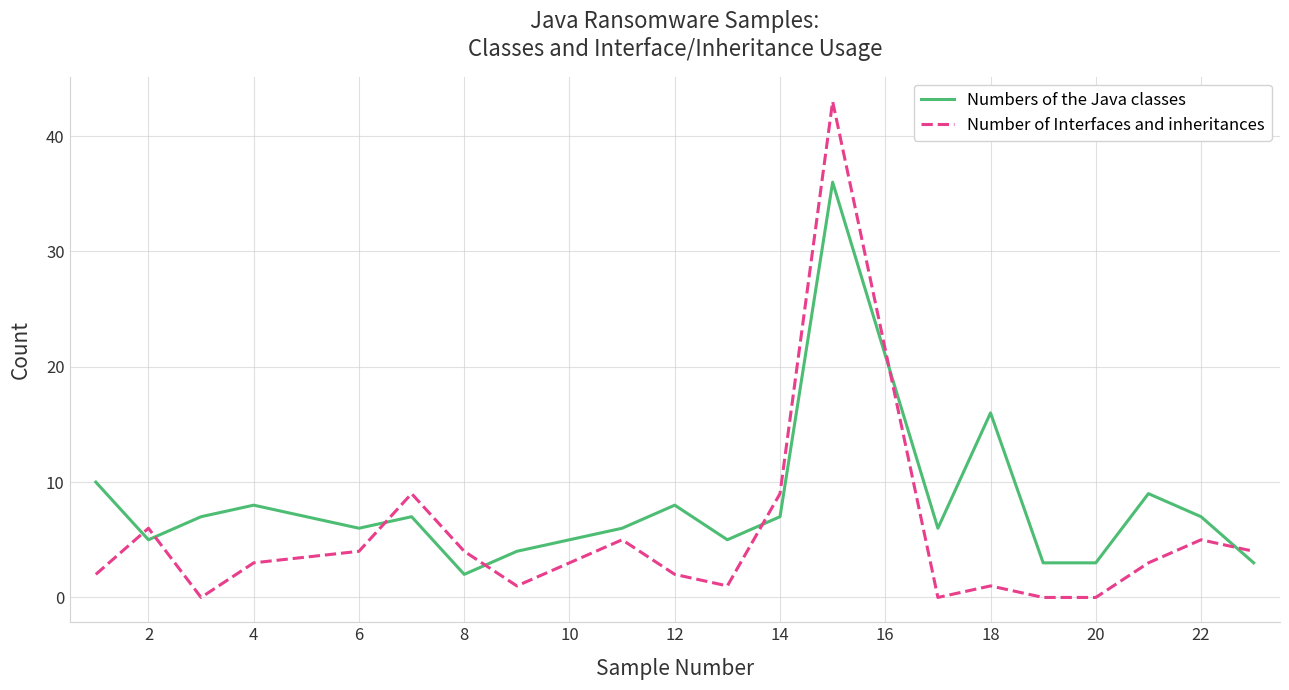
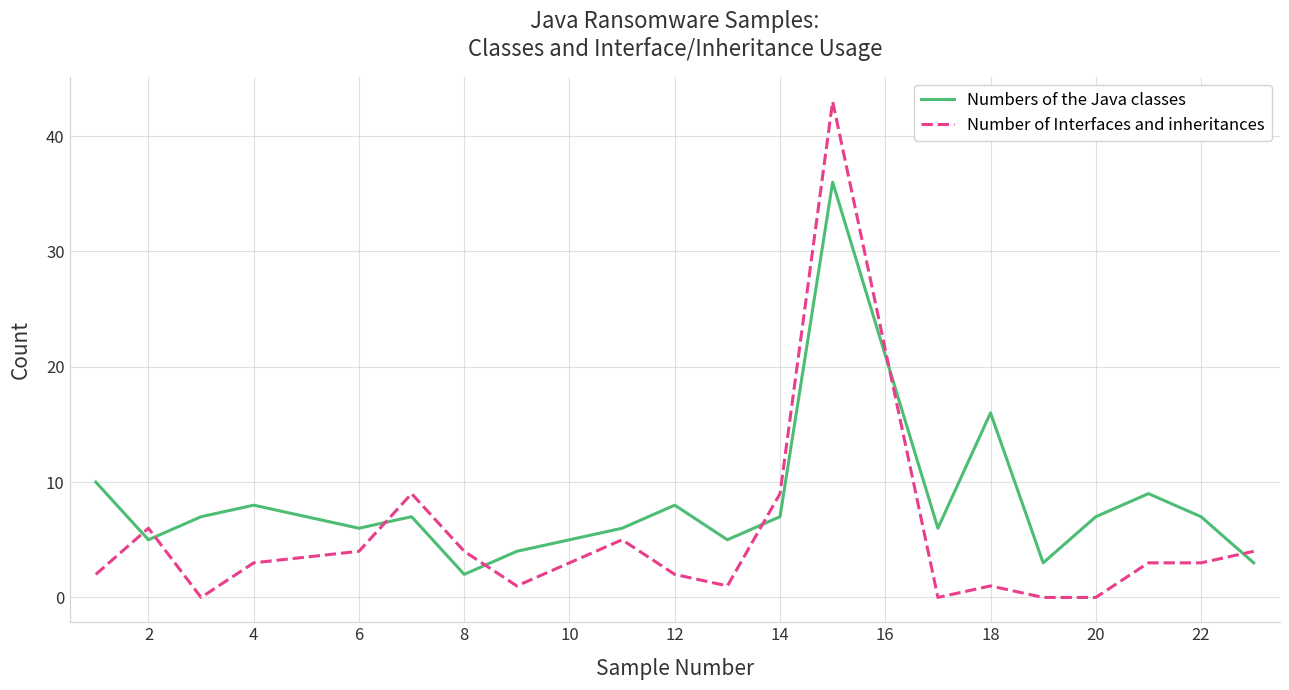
  {
    "Numbers of the Java classes": {
      "2": 5,
      "4": 8,
      "6": 6,
      "8": 2,
      "12": 8,
      "14": 7,
      "18": 16,
-     "20": 3,
+     "20": 7,
      "22": 7
    },
    "Number of Interfaces and inheritances": {
      "2": 6,
      "4": 3,
      "6": 4,
      "8": 4,
      "12": 2,
      "14": 9,
      "18": 1,
      "20": 0,
-     "22": 5
+     "22": 3
    }
  }
